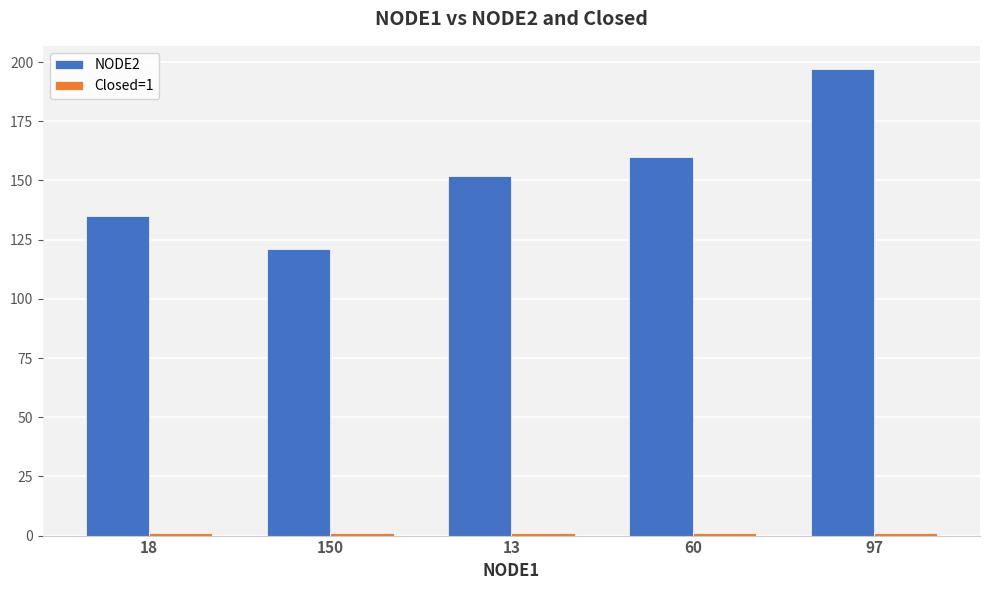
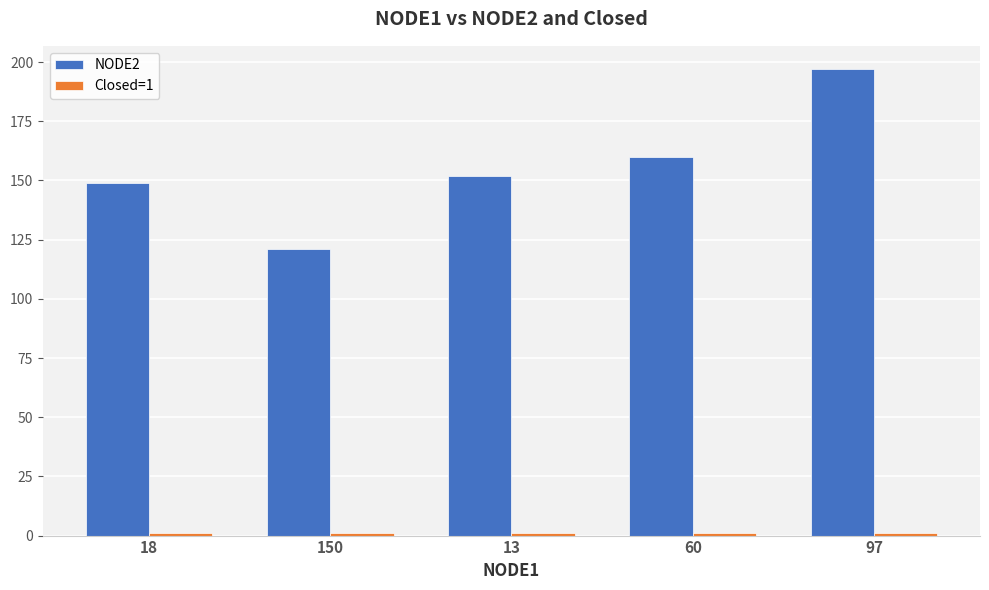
  {
    "NODE2": {
-     "18": 135,
+     "18": 149,
      "150": 121,
      "13": 152,
      "60": 160,
      "97": 197
    }
  }
